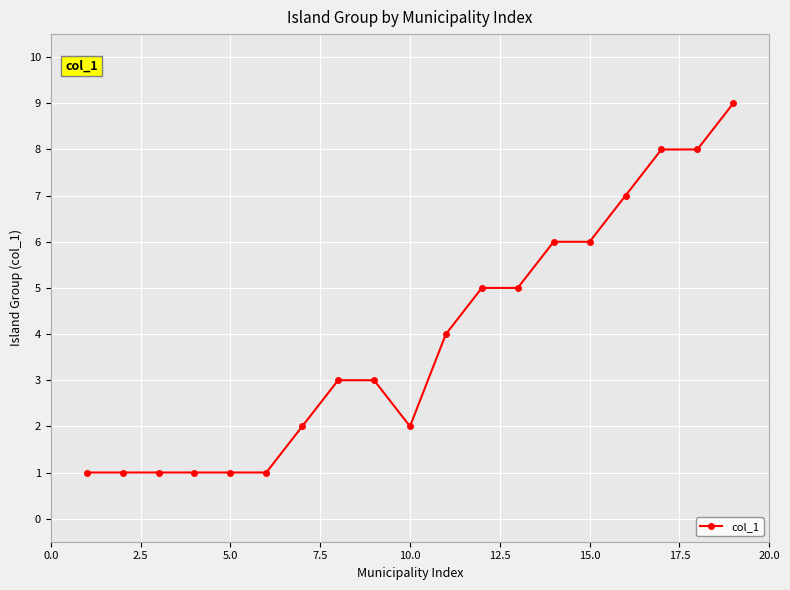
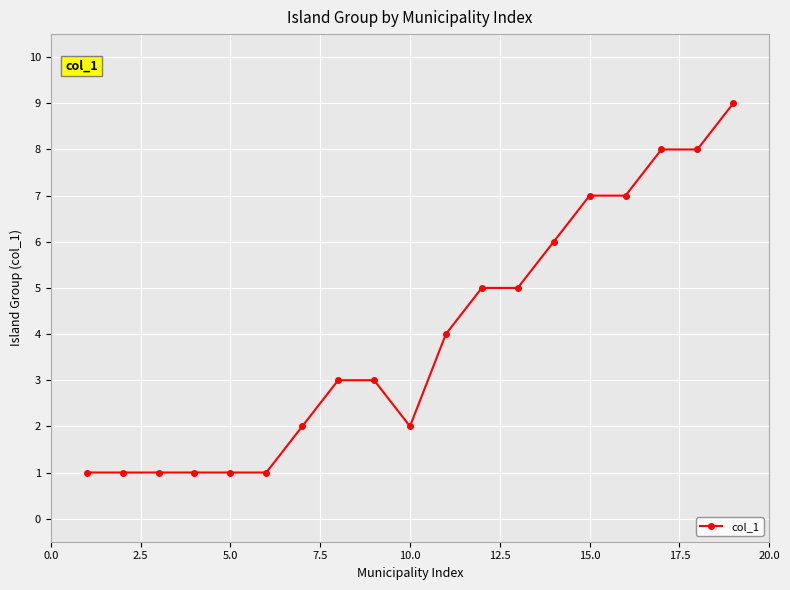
  {
    "5.0": 1,
    "10.0": 2,
-   "15.0": 6
+   "15.0": 7
  }
